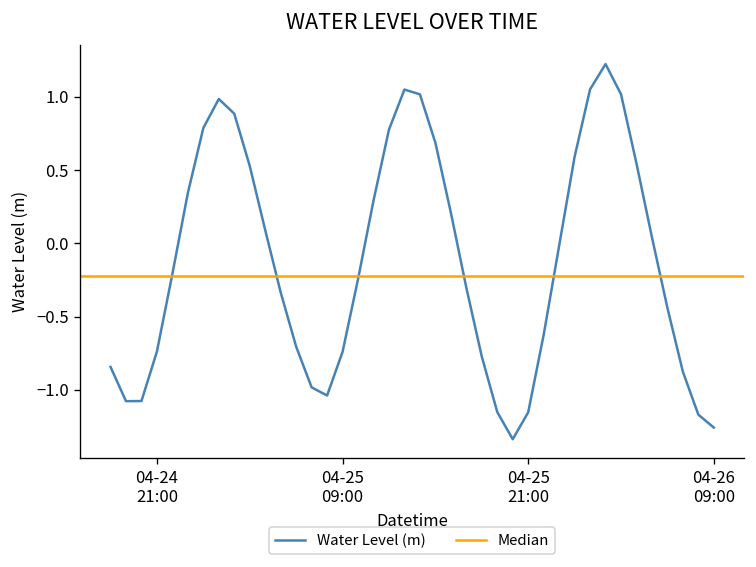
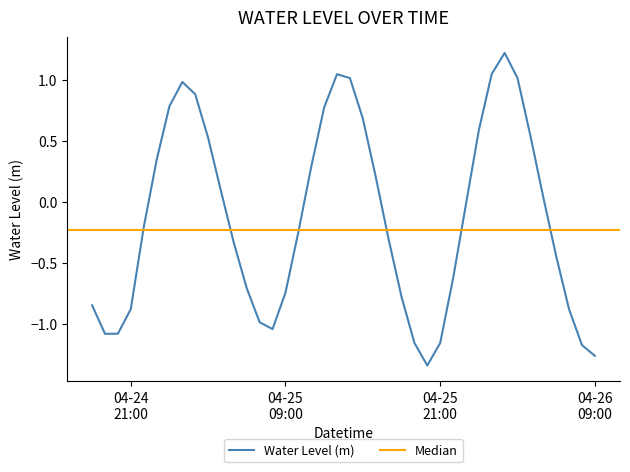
  {
-   "04-24 21:00": -0.74,
+   "04-24 21:00": -0.88,
    "04-25 09:00": -0.74,
    "04-25 21:00": -1.15,
    "04-26 09:00": -1.26
  }
